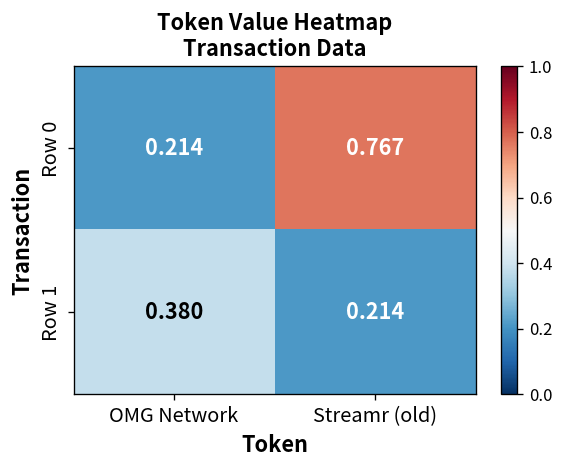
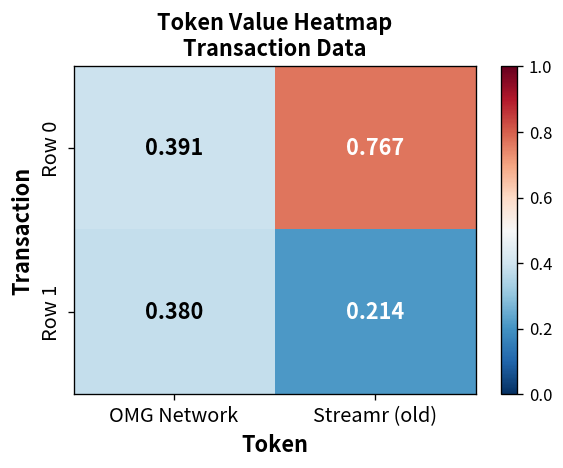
  {
    "Row 0": {
-     "OMG Network": 0.214,
+     "OMG Network": 0.391,
      "Streamr (old)": 0.767
    },
    "Row 1": {
      "OMG Network": 0.380,
      "Streamr (old)": 0.214
    }
  }
